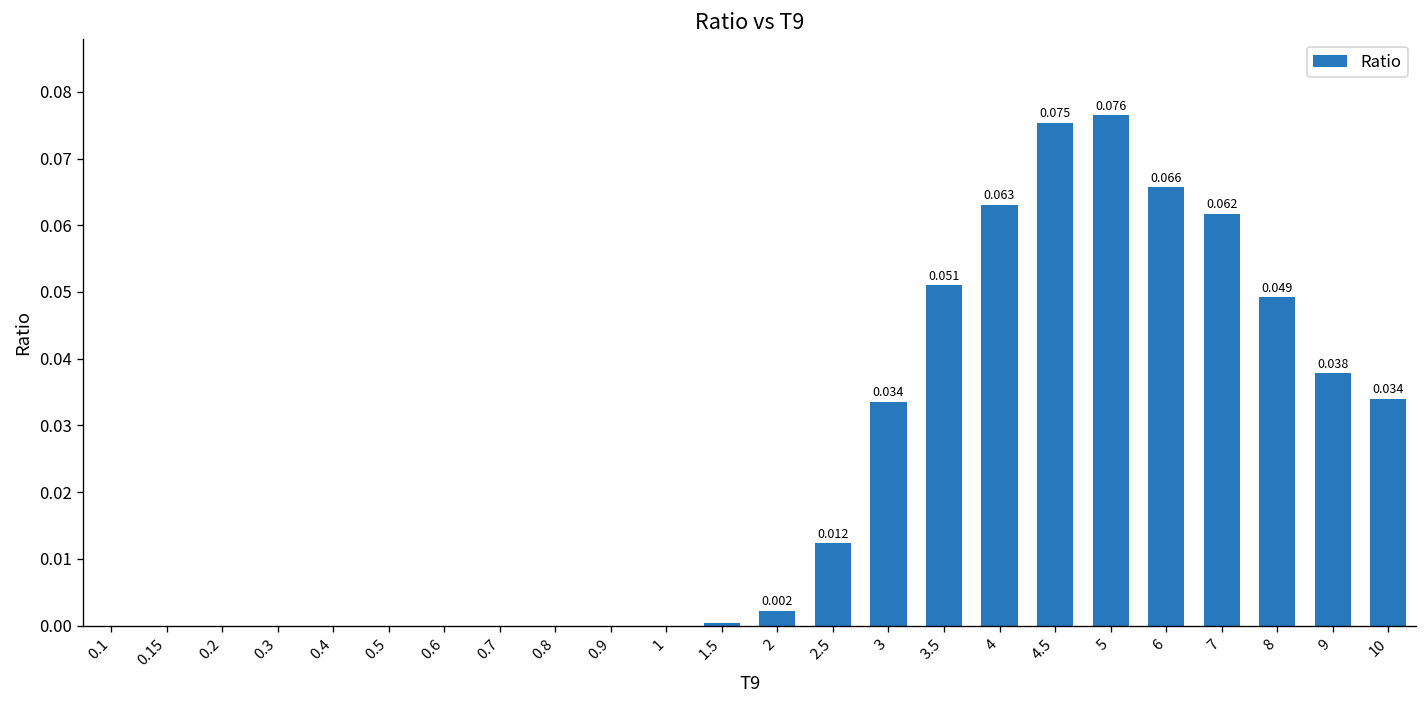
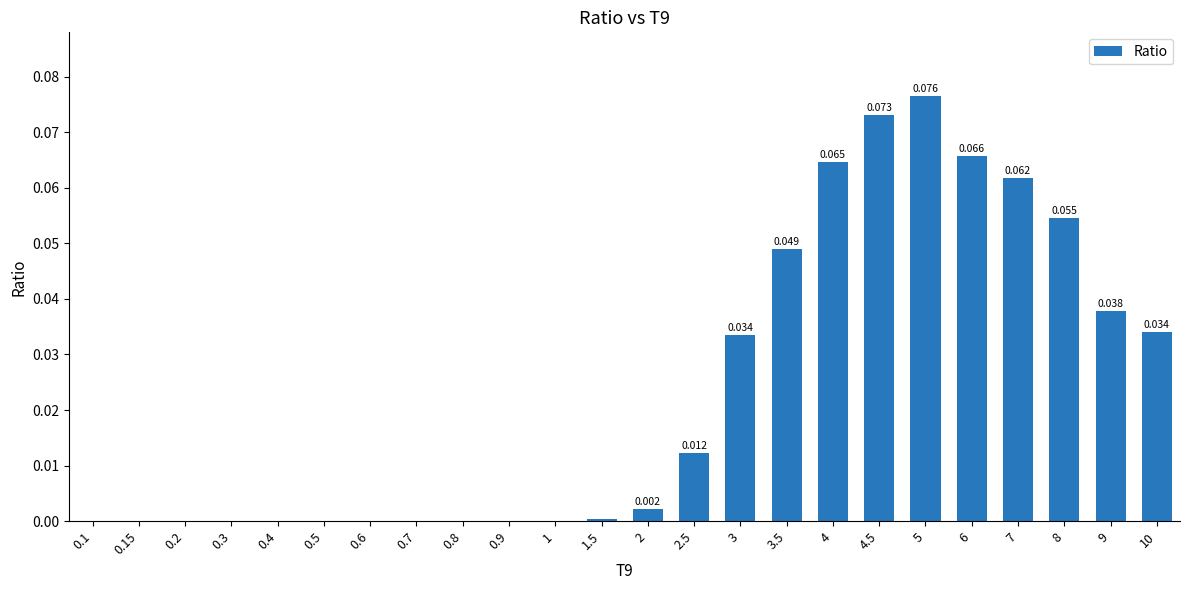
  {
    "2": 0.002,
    "2.5": 0.012,
    "3": 0.034,
-   "3.5": 0.051,
-   "4": 0.063,
-   "4.5": 0.075,
+   "3.5": 0.049,
+   "4": 0.065,
+   "4.5": 0.073,
    "5": 0.076,
    "6": 0.066,
    "7": 0.062,
-   "8": 0.049,
+   "8": 0.055,
    "9": 0.038,
    "10": 0.034
  }
